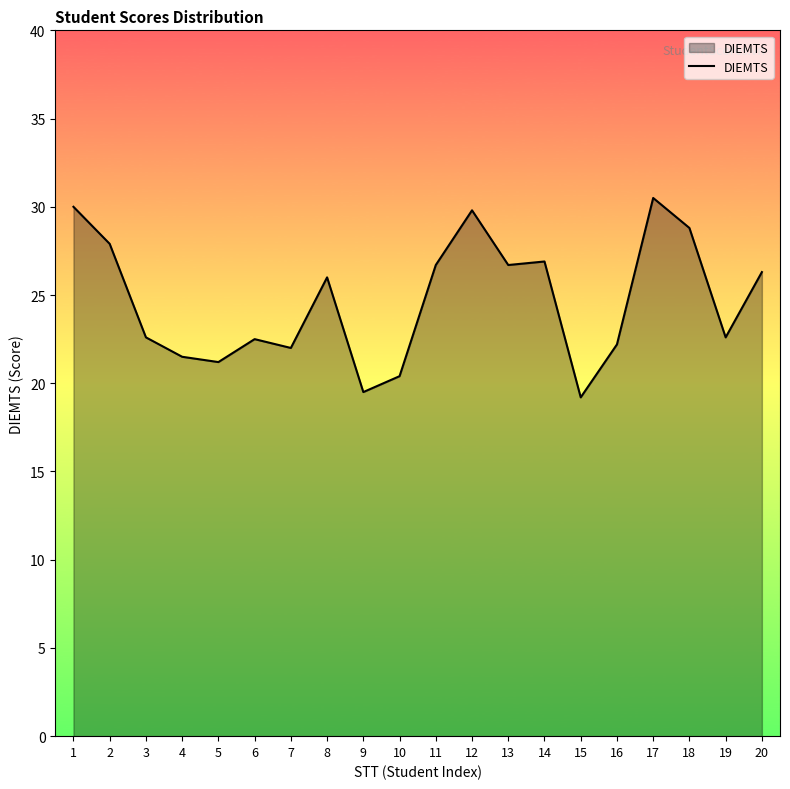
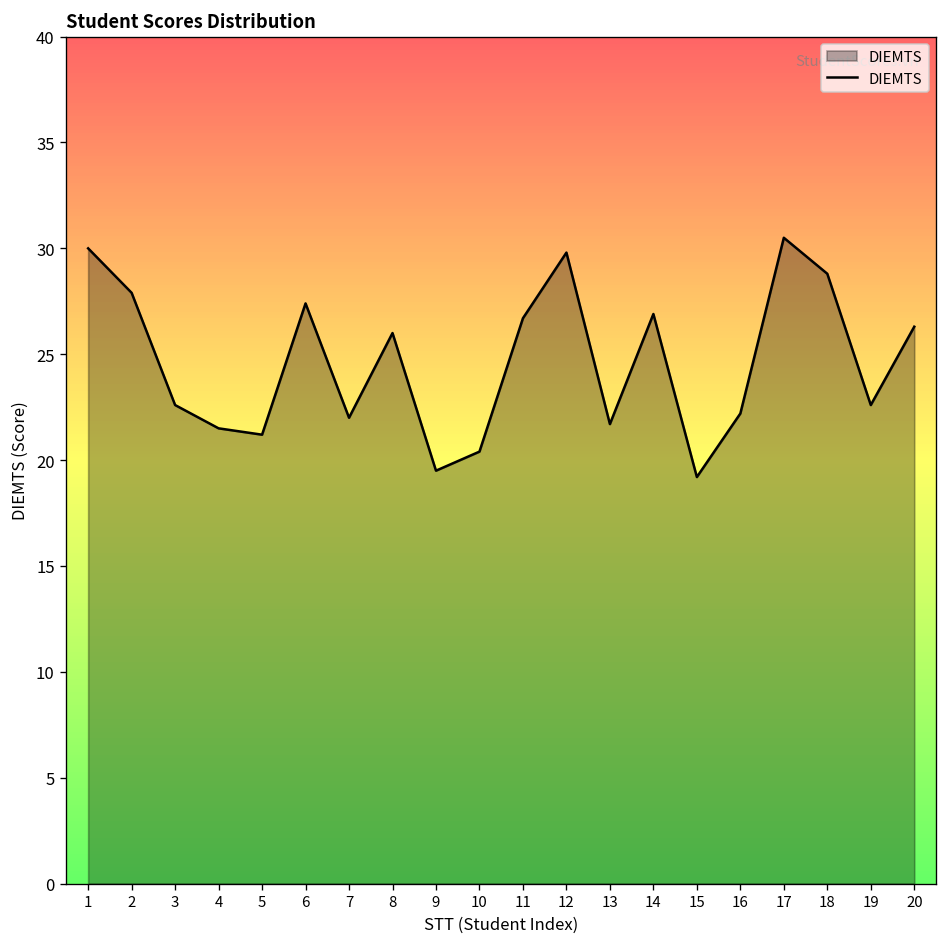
  {
    "1": 30.0,
    "2": 27.9,
    "3": 22.6,
    "4": 21.5,
    "5": 21.2,
-   "6": 22.5,
+   "6": 27.4,
    "7": 22.0,
    "8": 26.0,
    "9": 19.5,
    "10": 20.4,
    "11": 26.7,
    "12": 29.8,
-   "13": 26.7,
+   "13": 21.7,
    "14": 26.9,
    "15": 19.2,
    "16": 22.2,
    "17": 30.5,
    "18": 28.8,
    "19": 22.6,
    "20": 26.3
  }
